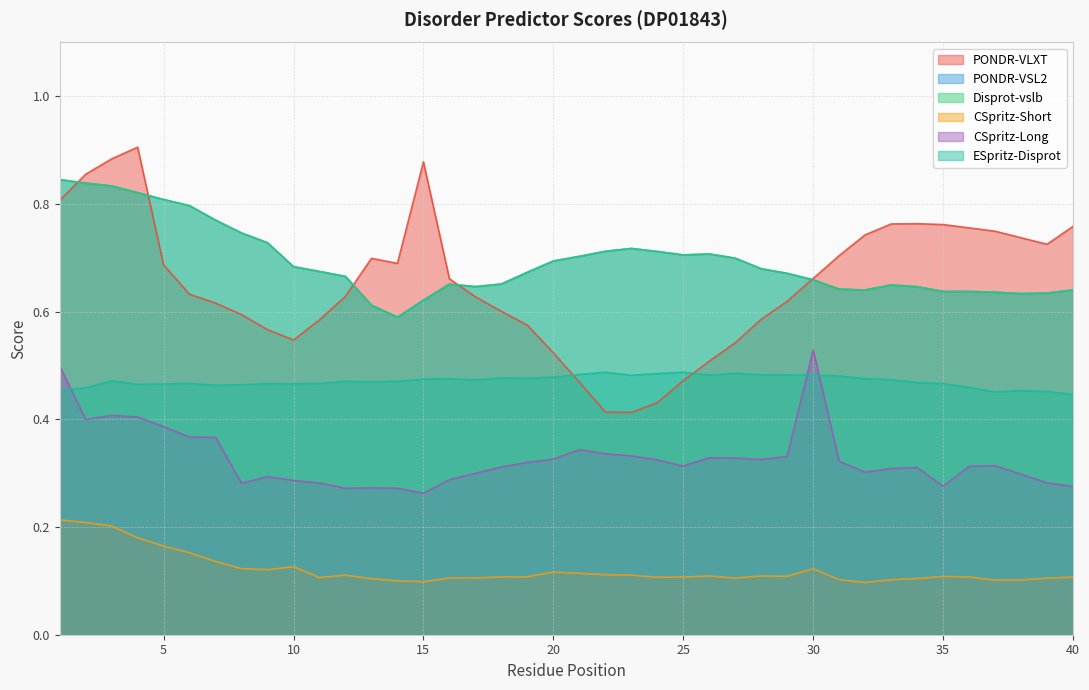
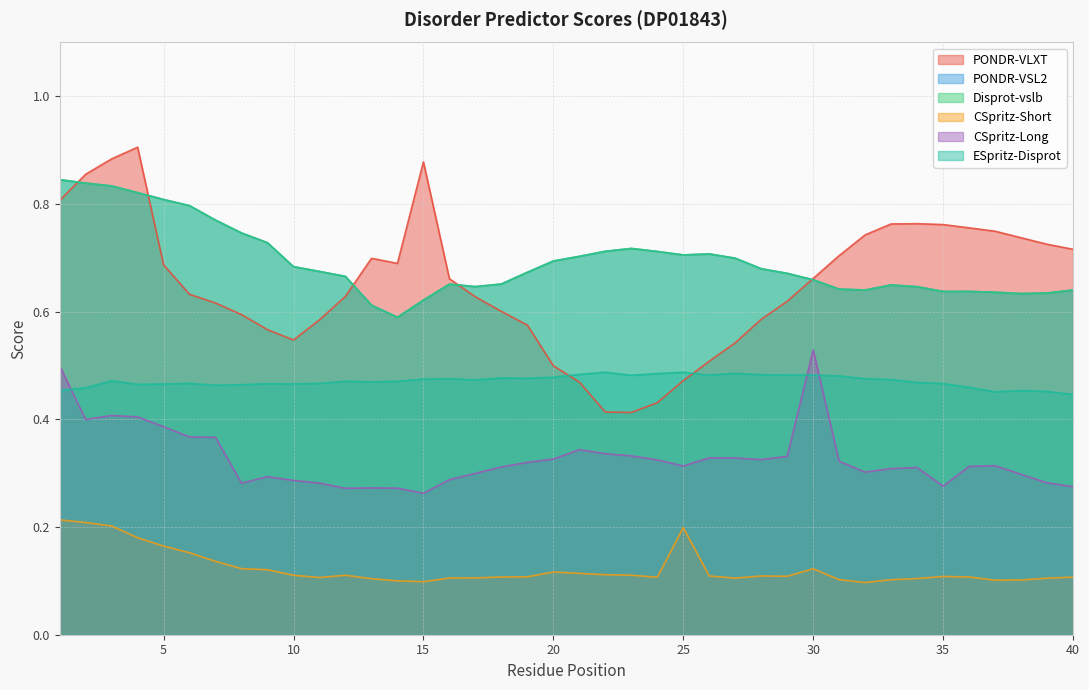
  {
    "PONDR-VLXT": {
      "5": 0.69,
      "10": 0.55,
      "15": 0.88,
-     "20": 0.52,
+     "20": 0.50,
      "25": 0.47,
      "35": 0.76,
-     "40": 0.76
+     "40": 0.72
    },
    "CSpritz-Short": {
      "5": 0.16,
-     "10": 0.13,
+     "10": 0.11,
      "15": 0.10,
      "20": 0.12,
-     "25": 0.11,
+     "25": 0.20,
      "30": 0.12,
      "35": 0.11,
      "40": 0.11
    },
    "CSpritz-Long": {
      "5": 0.39,
      "10": 0.29,
      "15": 0.26,
      "20": 0.33,
      "25": 0.31,
      "30": 0.53,
      "35": 0.28,
      "40": 0.28
    }
  }
